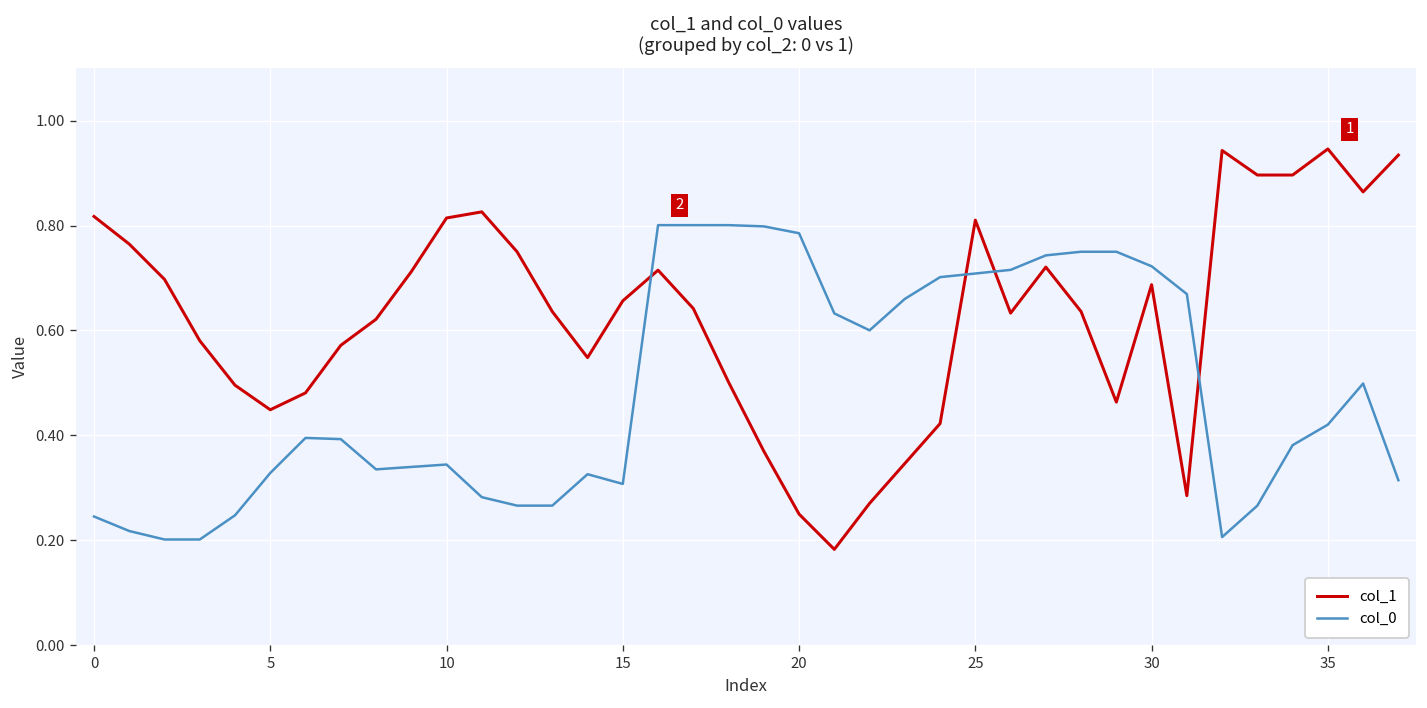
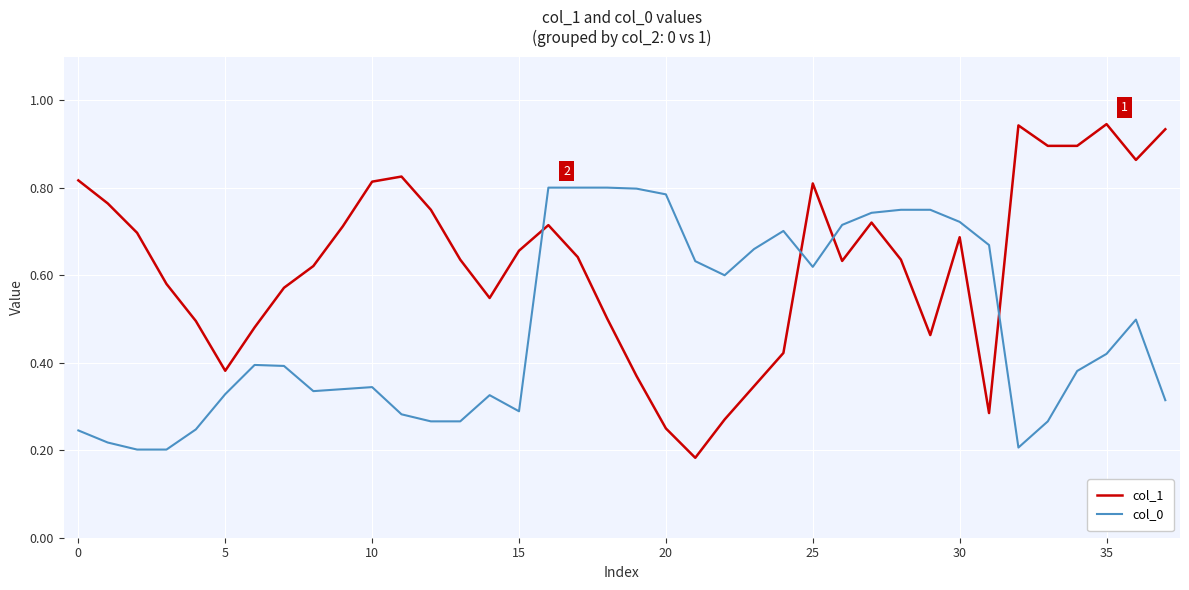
  {
    "col_1": {
      "0": 0.82,
-     "5": 0.45,
+     "5": 0.38,
      "10": 0.81,
      "15": 0.66,
      "20": 0.25,
      "25": 0.81,
      "30": 0.69
    },
    "col_0": {
      "0": 0.25,
      "5": 0.33,
      "10": 0.34,
-     "15": 0.31,
+     "15": 0.29,
      "20": 0.79,
-     "25": 0.71,
+     "25": 0.62,
      "30": 0.72,
      "35": 0.42
    }
  }
